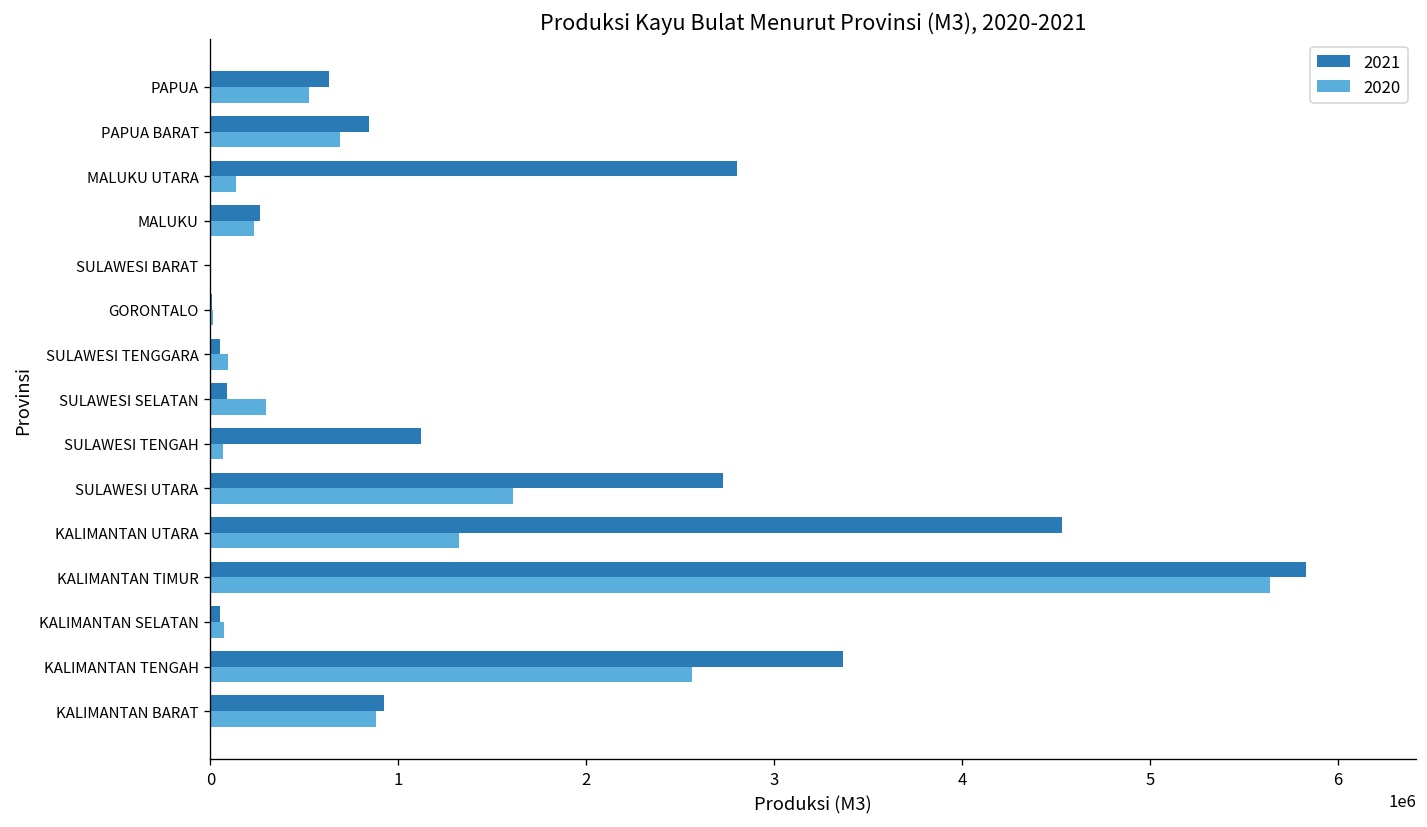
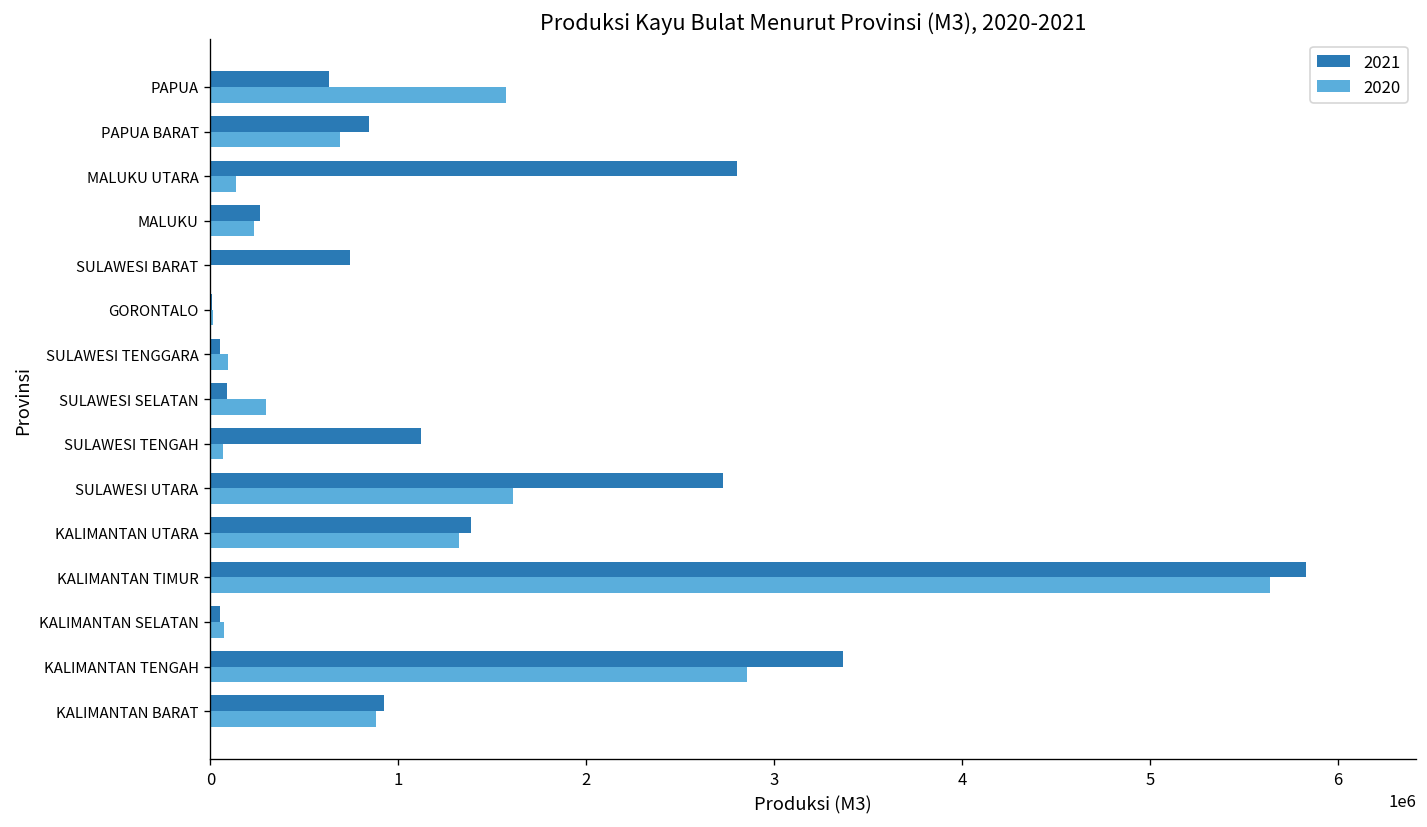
  {
    "2021": {
      "PAPUA": 630000,
      "PAPUA BARAT": 840000,
      "MALUKU UTARA": 2800000,
      "MALUKU": 270000,
-     "SULAWESI BARAT": 0,
+     "SULAWESI BARAT": 740000,
      "SULAWESI TENGGARA": 50000,
      "SULAWESI SELATAN": 90000,
      "SULAWESI TENGAH": 1120000,
      "SULAWESI UTARA": 2720000,
-     "KALIMANTAN UTARA": 4530000,
+     "KALIMANTAN UTARA": 1380000,
      "KALIMANTAN TIMUR": 5830000,
      "KALIMANTAN SELATAN": 50000,
      "KALIMANTAN TENGAH": 3370000,
      "KALIMANTAN BARAT": 920000
    },
    "2020": {
-     "PAPUA": 520000,
+     "PAPUA": 1570000,
      "PAPUA BARAT": 690000,
      "MALUKU UTARA": 140000,
      "MALUKU": 230000,
      "SULAWESI TENGGARA": 90000,
      "SULAWESI SELATAN": 300000,
      "SULAWESI TENGAH": 70000,
      "SULAWESI UTARA": 1610000,
      "KALIMANTAN UTARA": 1320000,
      "KALIMANTAN TIMUR": 5640000,
      "KALIMANTAN SELATAN": 70000,
-     "KALIMANTAN TENGAH": 2560000,
+     "KALIMANTAN TENGAH": 2860000,
      "KALIMANTAN BARAT": 880000
    }
  }
